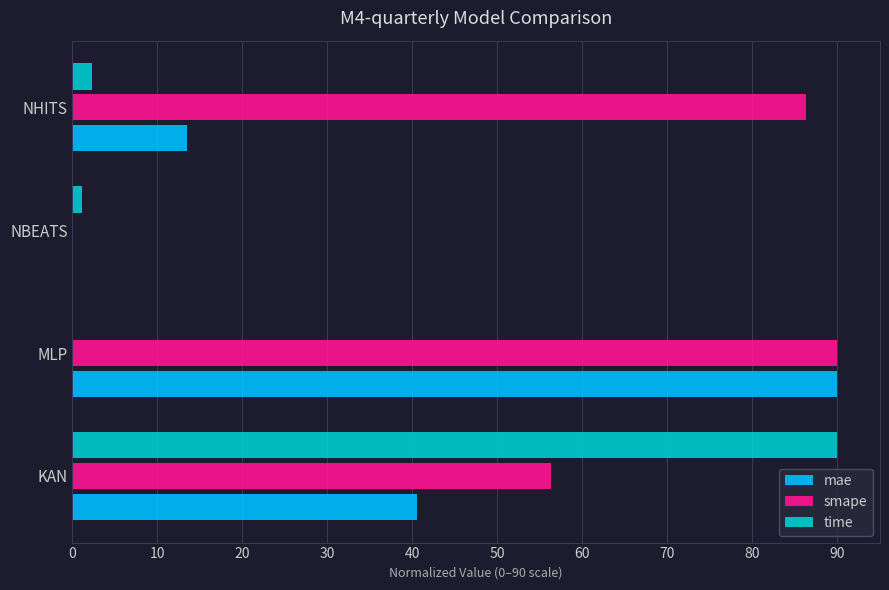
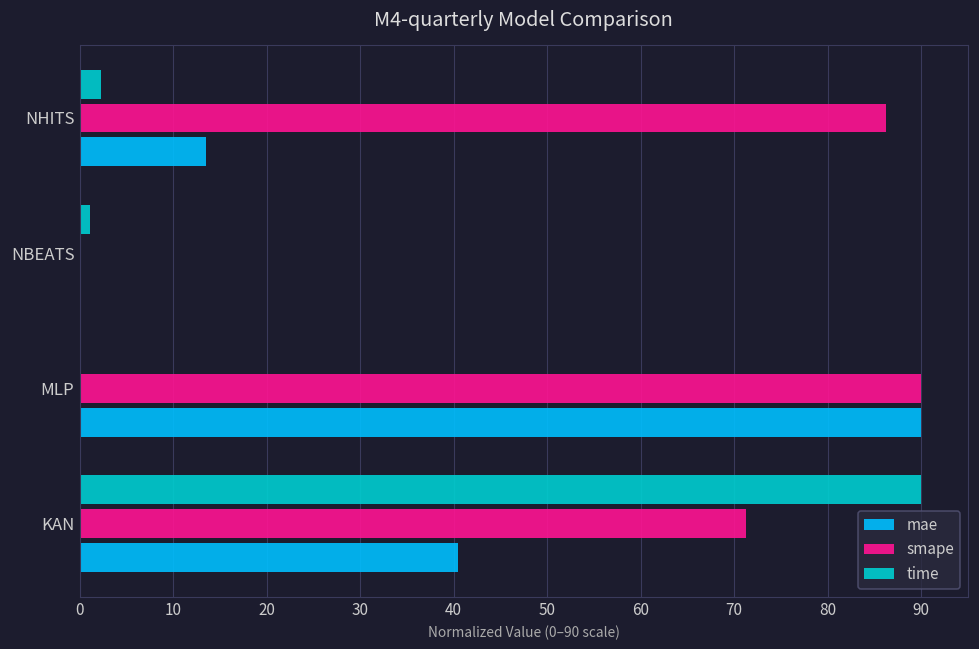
  {
    "smape": {
      "NHITS": 86,
      "NBEATS": 0,
      "MLP": 90,
-     "KAN": 56
+     "KAN": 71
    }
  }
